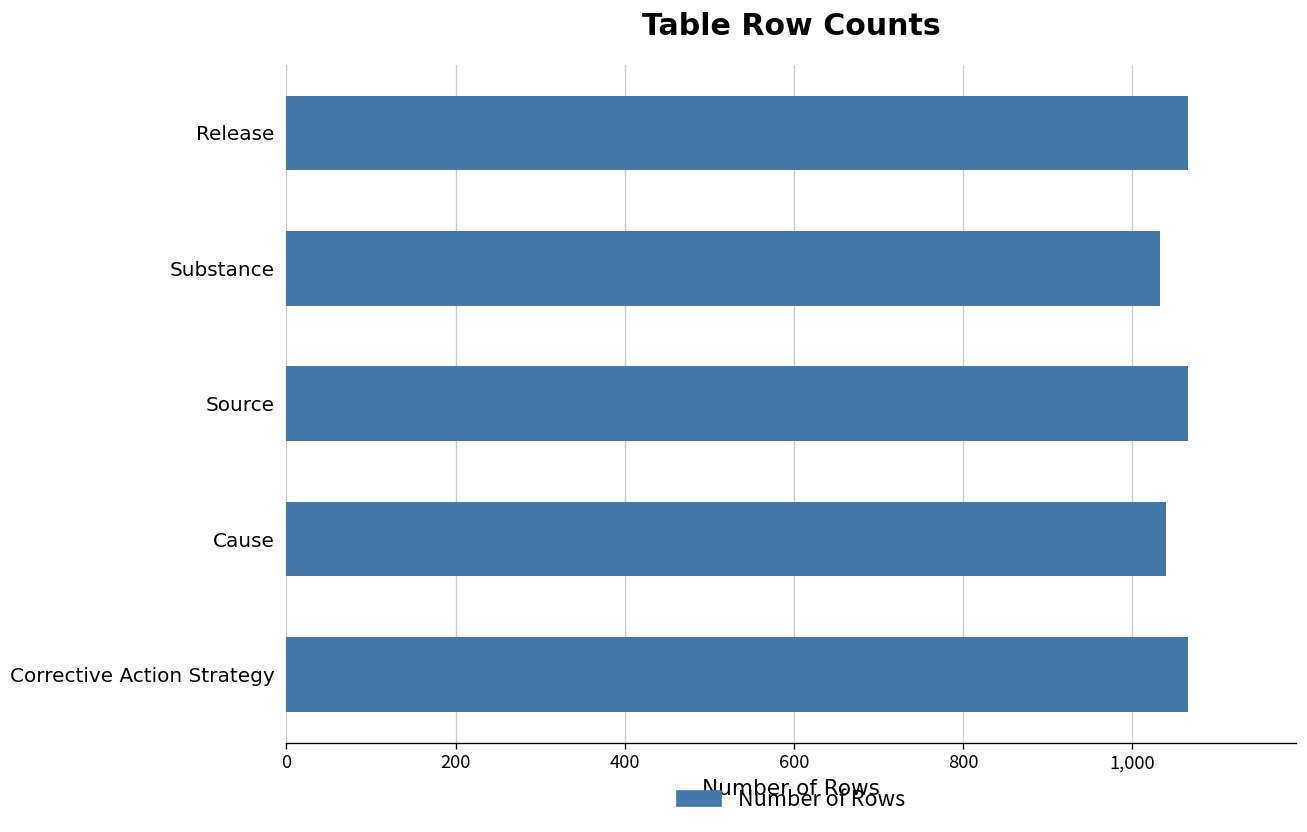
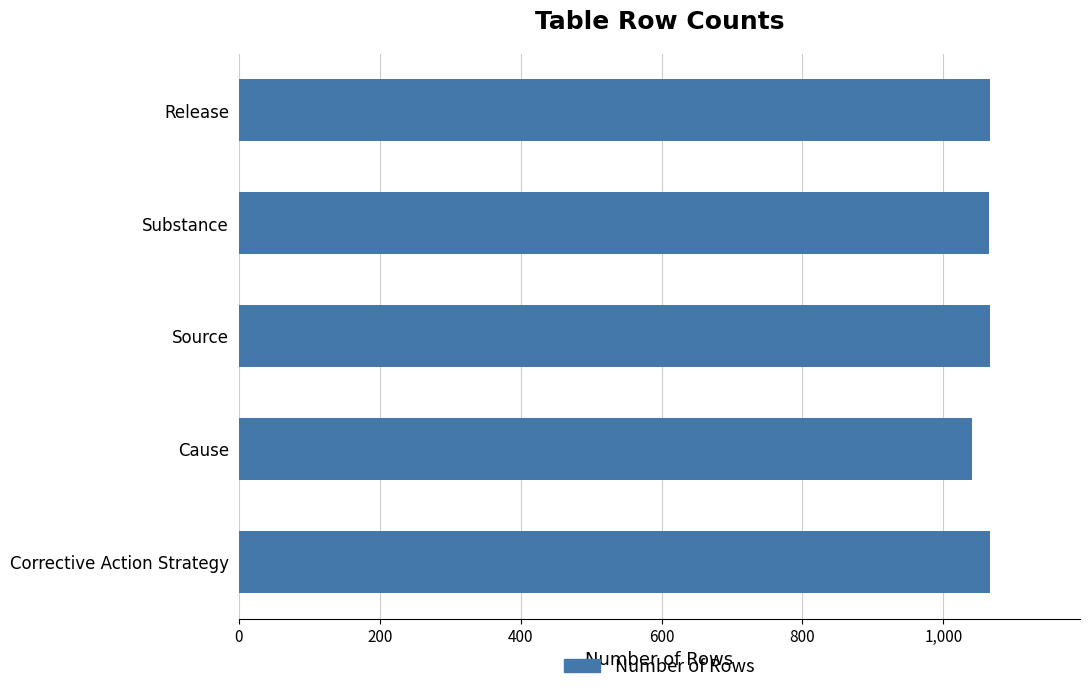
  {
    "Release": "1,070",
-   "Substance": "1,030",
+   "Substance": "1,070",
    "Source": "1,070",
    "Cause": "1,040",
    "Corrective Action Strategy": "1,070"
  }
